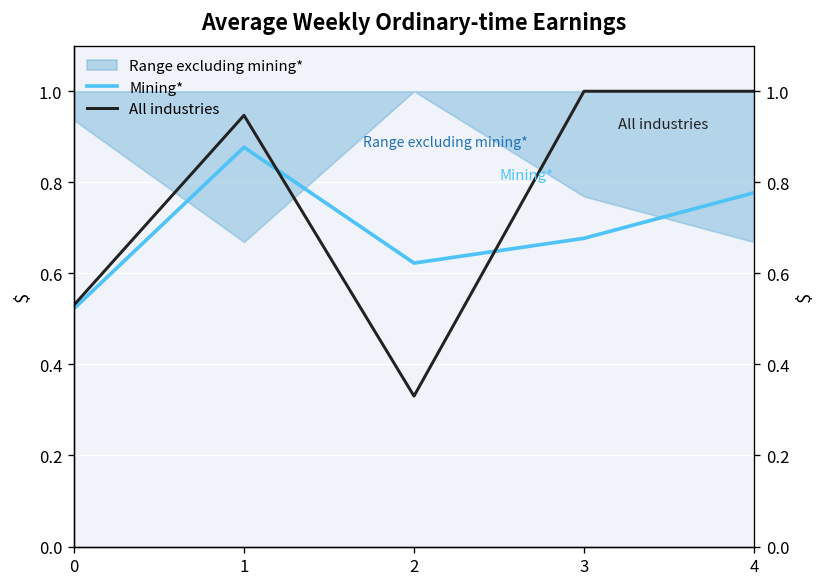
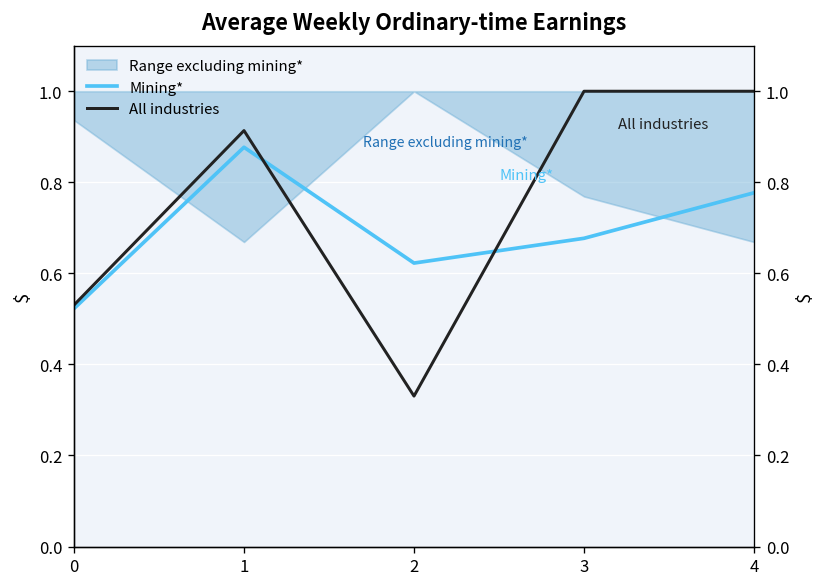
  {
    "All industries": {
      "0": 0.53,
-     "1": 0.95,
+     "1": 0.91,
      "2": 0.33
    }
  }
